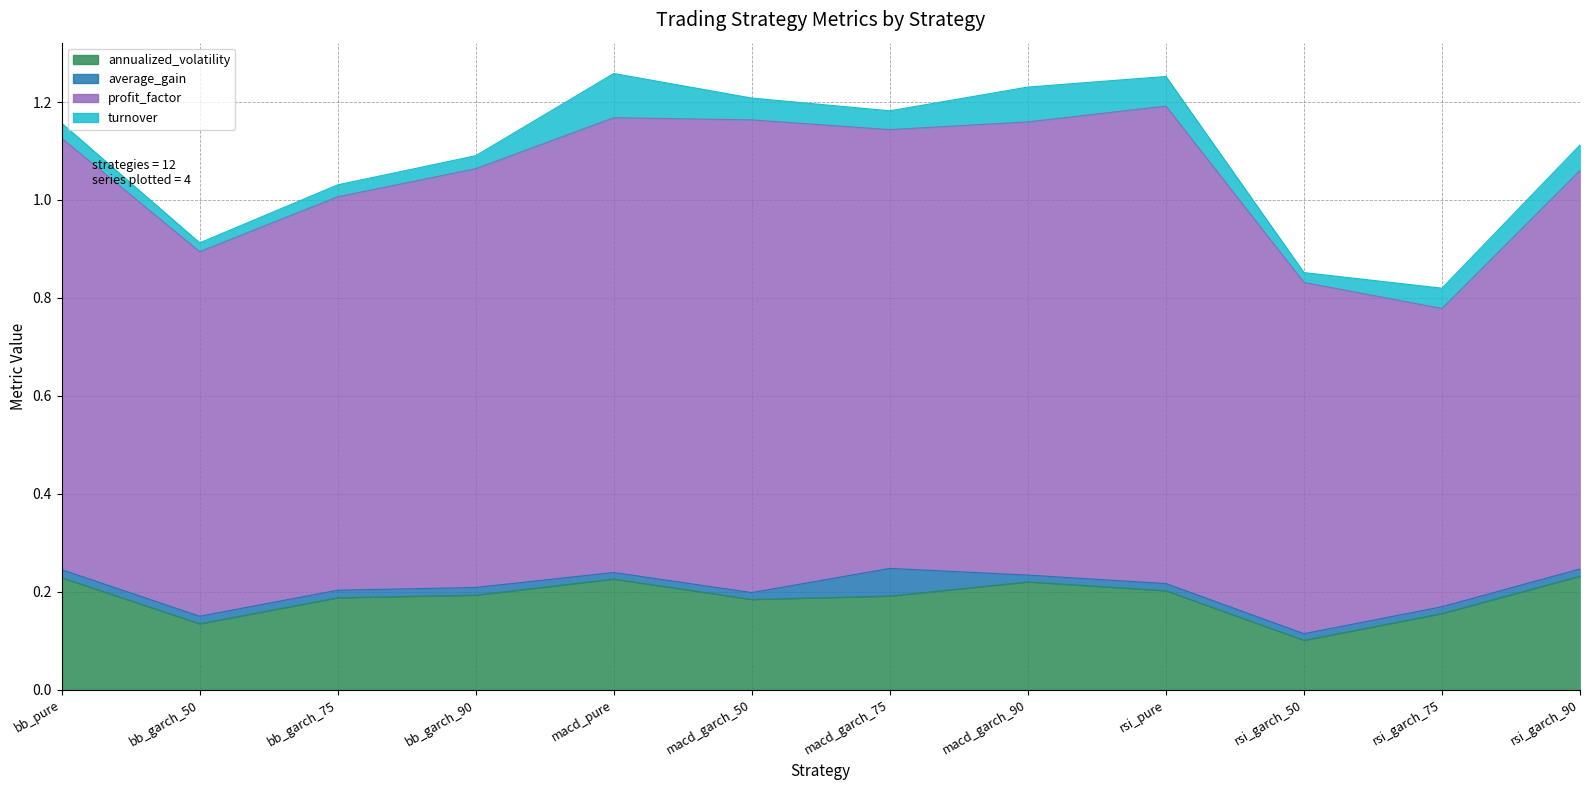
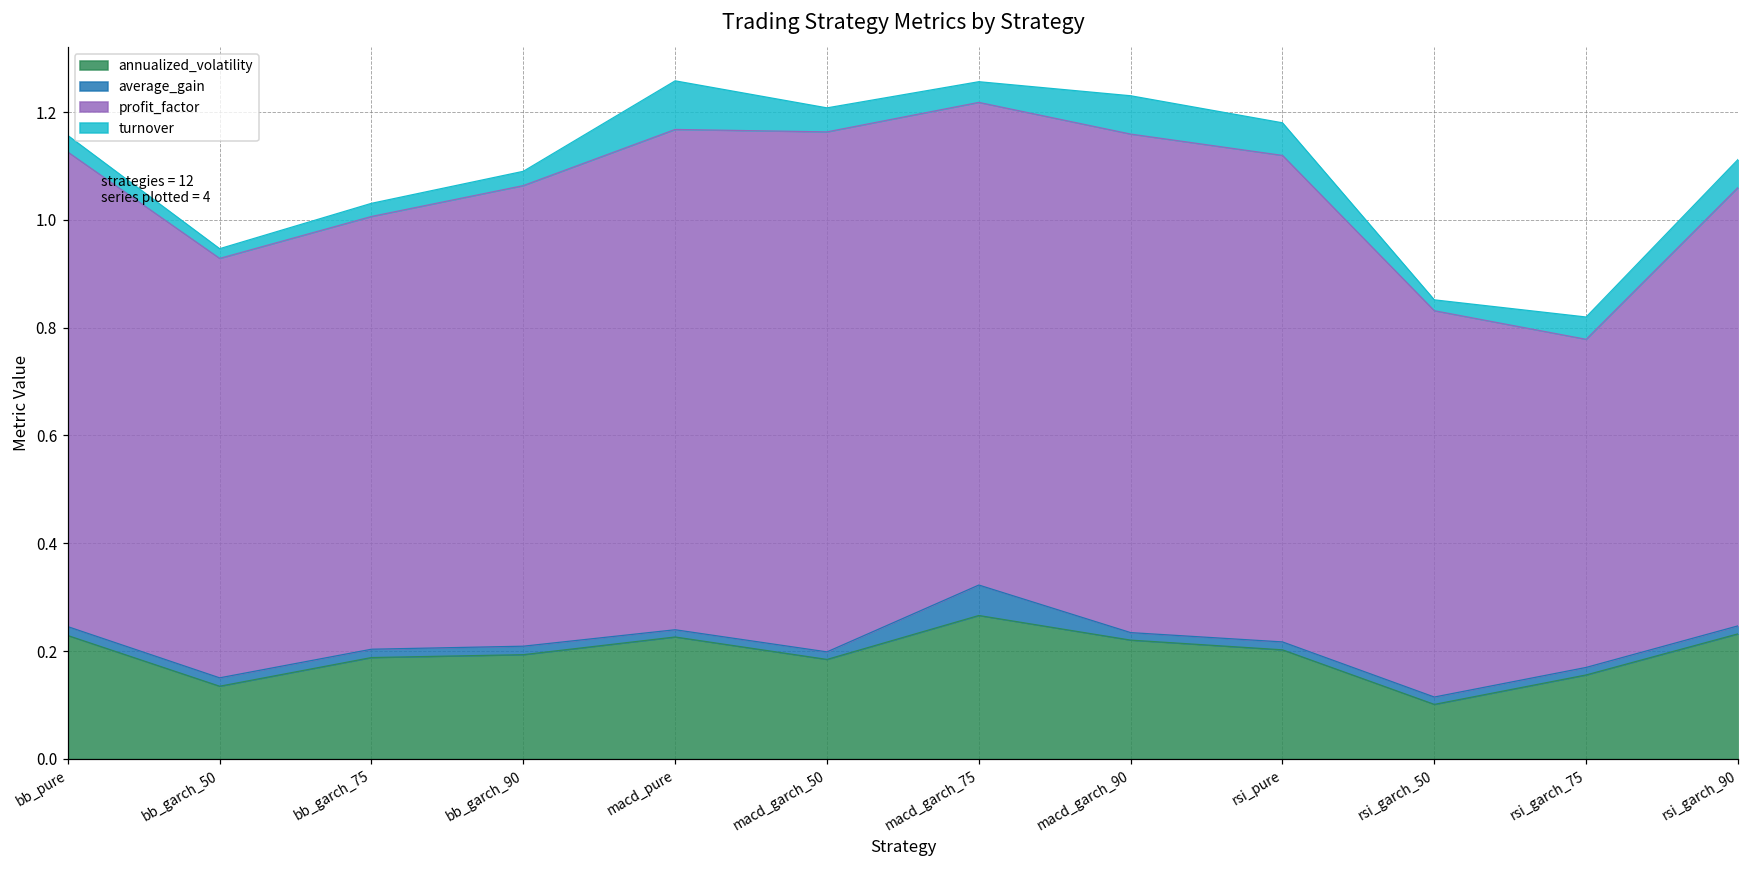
  {
    "annualized_volatility": {
      "bb_pure": 0.23,
      "bb_garch_50": 0.13,
      "bb_garch_75": 0.19,
      "bb_garch_90": 0.19,
      "macd_pure": 0.23,
      "macd_garch_50": 0.18,
-     "macd_garch_75": 0.19,
+     "macd_garch_75": 0.27,
      "macd_garch_90": 0.22,
      "rsi_pure": 0.20,
      "rsi_garch_50": 0.10,
      "rsi_garch_75": 0.16,
      "rsi_garch_90": 0.23
    },
    "average_gain": {
      "bb_pure": 0.02,
      "bb_garch_50": 0.02,
      "bb_garch_75": 0.02,
      "bb_garch_90": 0.02,
      "macd_pure": 0.01,
      "macd_garch_50": 0.01,
      "macd_garch_75": 0.06,
      "macd_garch_90": 0.01,
      "rsi_pure": 0.01,
      "rsi_garch_50": 0.01,
      "rsi_garch_75": 0.01,
      "rsi_garch_90": 0.01
    },
    "profit_factor": {
      "bb_pure": 0.88,
-     "bb_garch_50": 0.74,
+     "bb_garch_50": 0.78,
      "bb_garch_75": 0.80,
      "bb_garch_90": 0.85,
      "macd_pure": 0.93,
      "macd_garch_50": 0.97,
      "macd_garch_75": 0.90,
      "macd_garch_90": 0.93,
-     "rsi_pure": 0.97,
+     "rsi_pure": 0.90,
      "rsi_garch_50": 0.72,
      "rsi_garch_75": 0.61,
      "rsi_garch_90": 0.81
    },
    "turnover": {
      "bb_pure": 0.03,
      "bb_garch_50": 0.02,
      "bb_garch_75": 0.02,
      "bb_garch_90": 0.03,
      "macd_pure": 0.09,
      "macd_garch_50": 0.04,
      "macd_garch_75": 0.04,
      "macd_garch_90": 0.07,
      "rsi_pure": 0.06,
      "rsi_garch_50": 0.02,
      "rsi_garch_75": 0.04,
      "rsi_garch_90": 0.05
    }
  }
